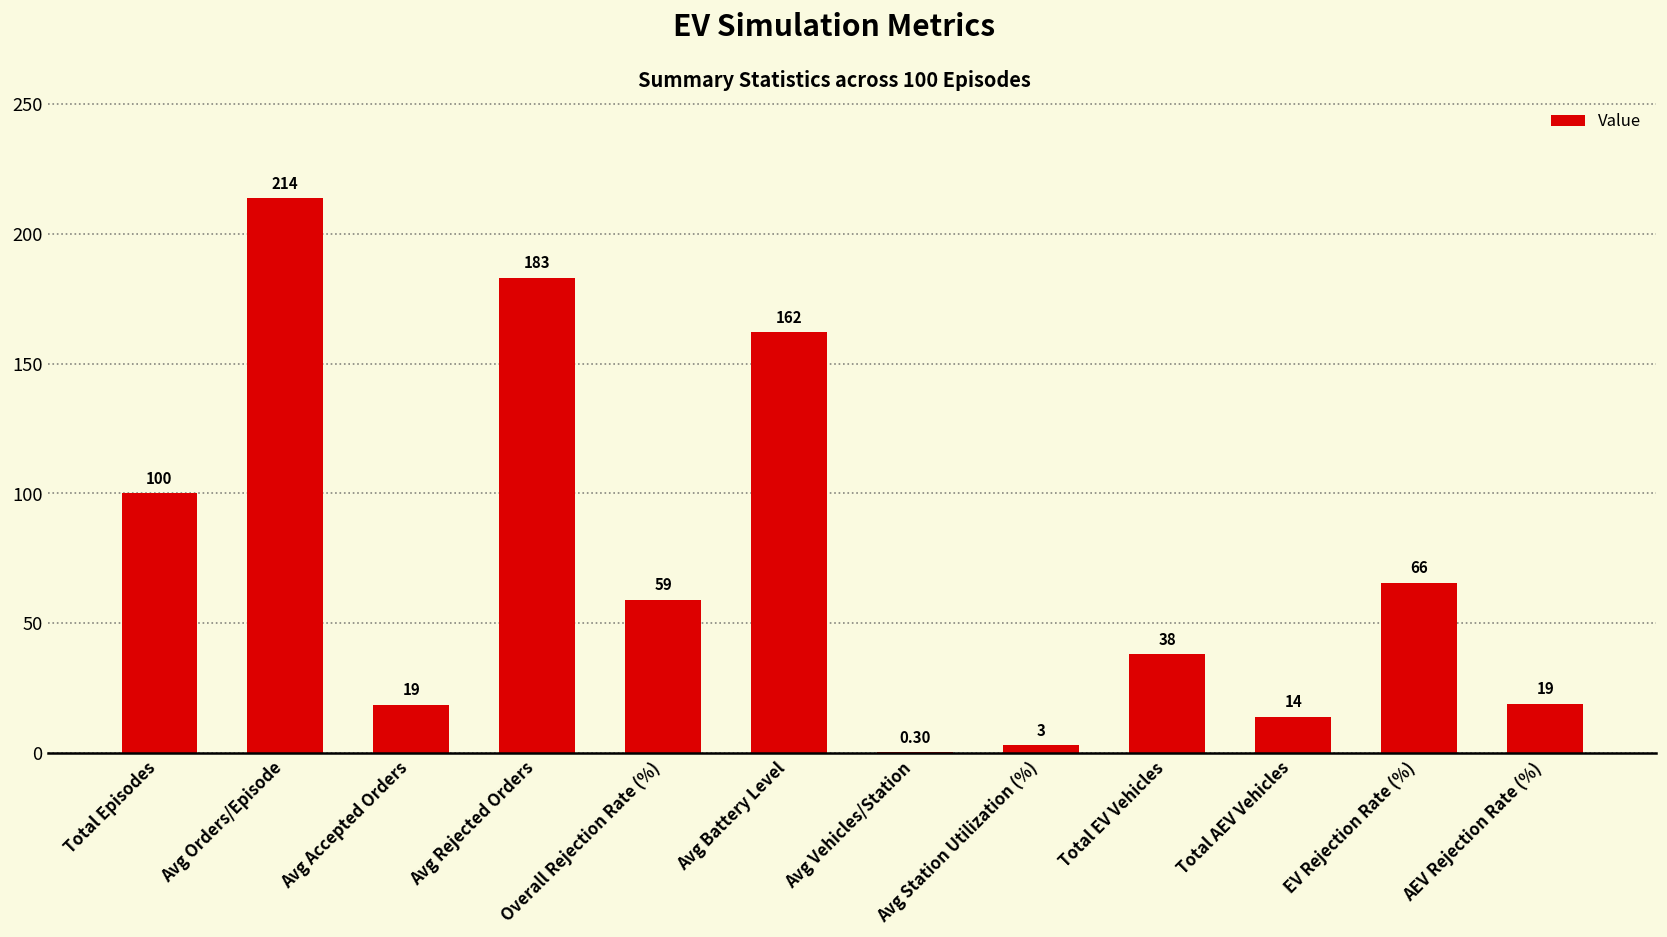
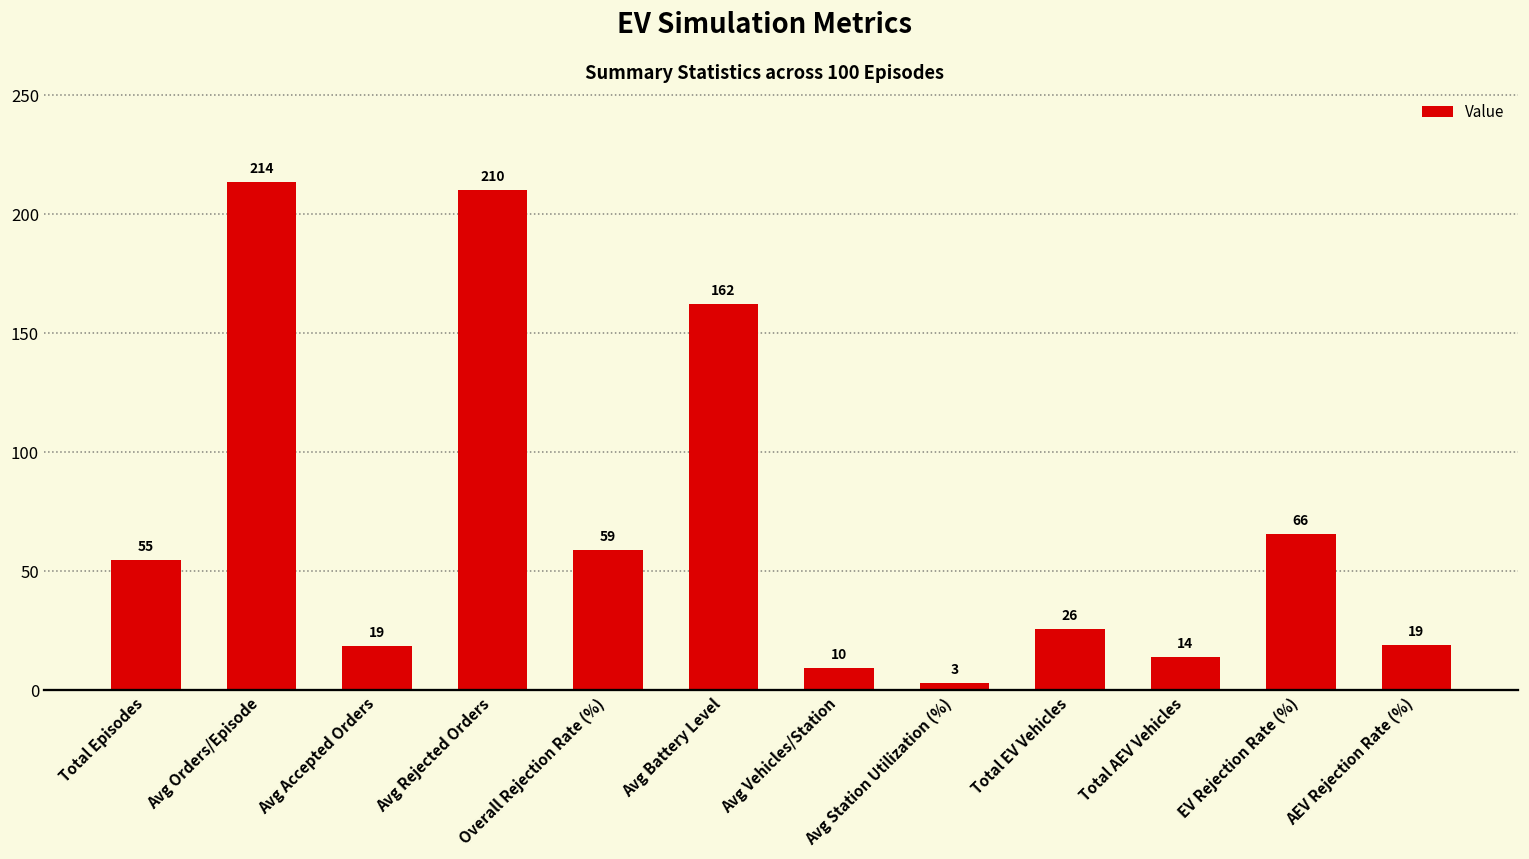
  {
-   "Total Episodes": 100,
+   "Total Episodes": 55,
    "Avg Orders/Episode": 214,
    "Avg Accepted Orders": 19,
-   "Avg Rejected Orders": 183,
+   "Avg Rejected Orders": 210,
    "Overall Rejection Rate (%)": 59,
    "Avg Battery Level": 162,
-   "Avg Vehicles/Station": 0.30,
+   "Avg Vehicles/Station": 10,
    "Avg Station Utilization (%)": 3,
-   "Total EV Vehicles": 38,
+   "Total EV Vehicles": 26,
    "Total AEV Vehicles": 14,
    "EV Rejection Rate (%)": 66,
    "AEV Rejection Rate (%)": 19
  }
